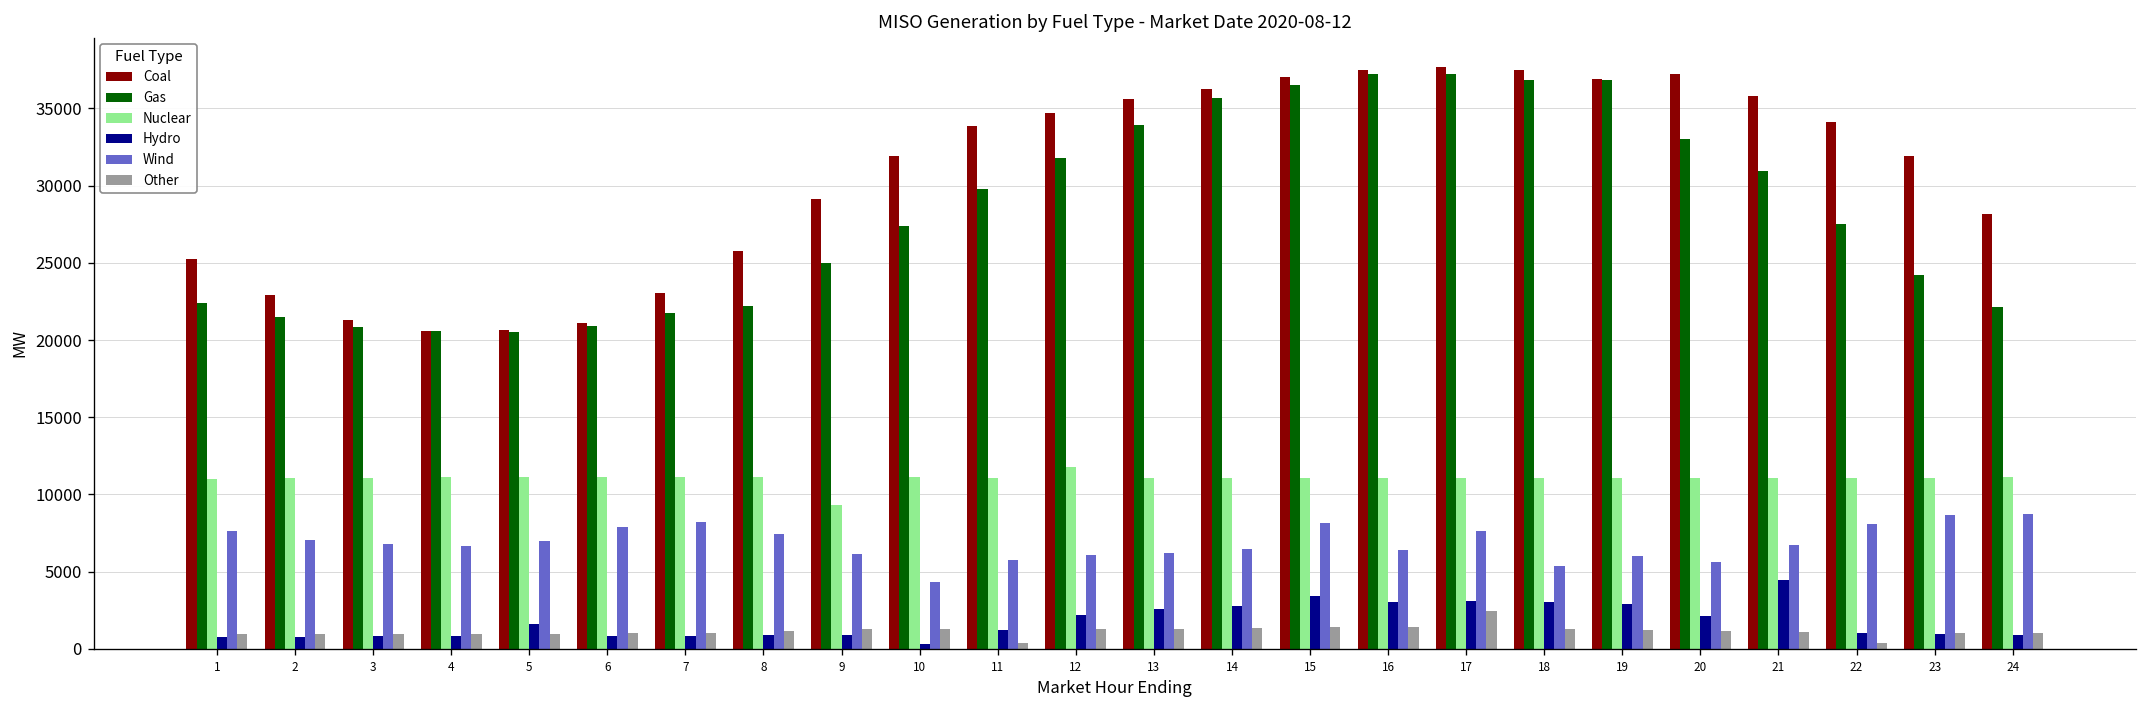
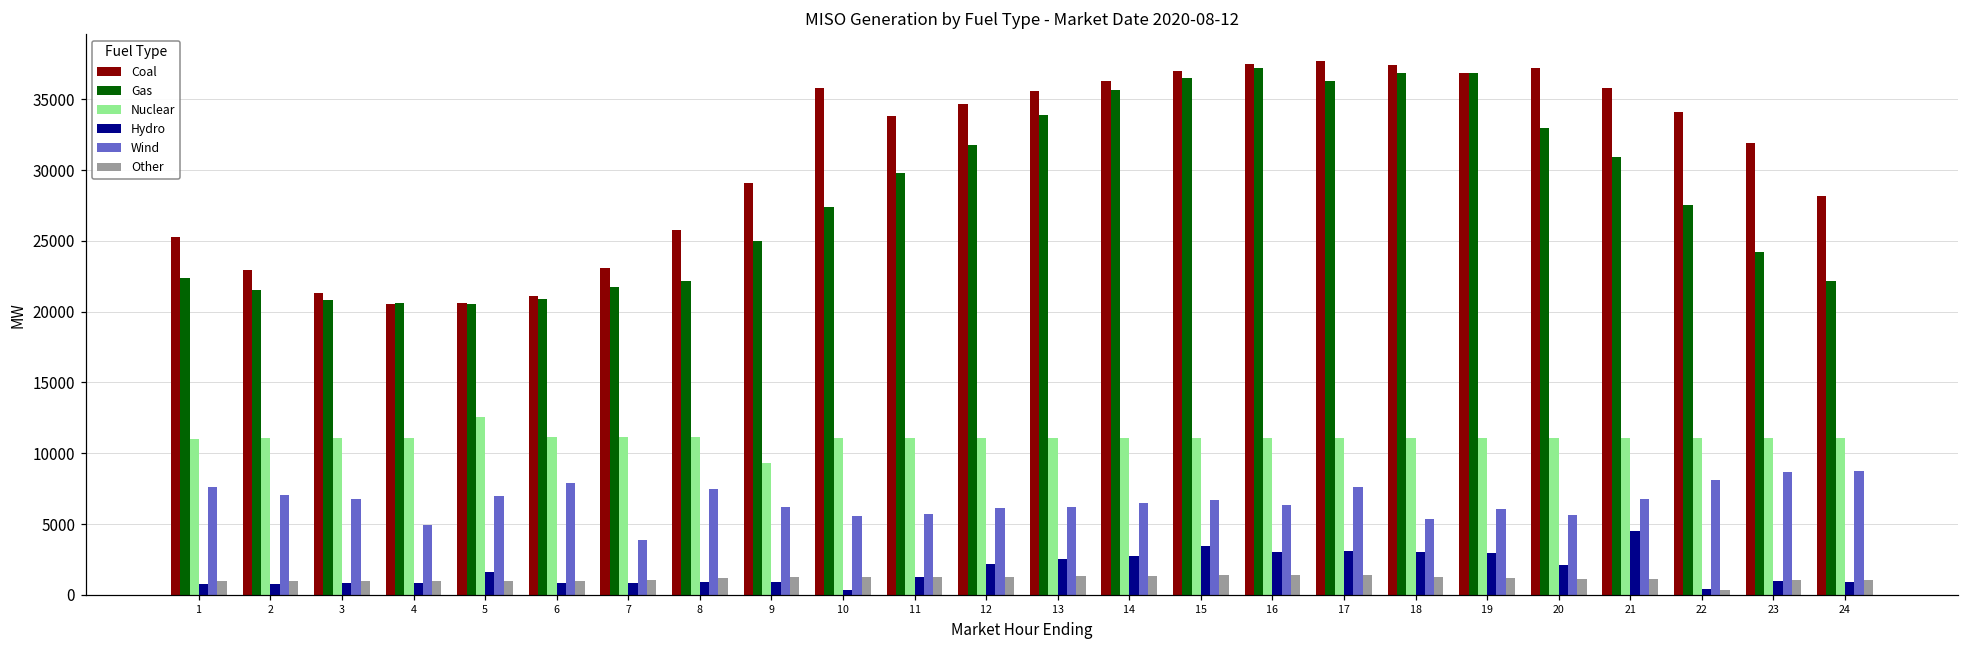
  {
    "Coal": {
      "1": 25200,
      "2": 22900,
      "3": 21300,
      "4": 20600,
      "5": 20600,
      "6": 21100,
      "7": 23100,
      "8": 25800,
      "9": 29100,
-     "10": 31900,
+     "10": 35800,
      "11": 33800,
      "12": 34700,
      "13": 35600,
      "14": 36300,
      "15": 37000,
      "16": 37500,
      "17": 37700,
      "18": 37500,
      "19": 36900,
      "20": 37200,
      "21": 35800,
      "22": 34100,
      "23": 31900,
      "24": 28200
    },
    "Gas": {
      "1": 22400,
      "2": 21500,
      "3": 20800,
      "4": 20600,
      "5": 20500,
      "6": 20900,
      "7": 21800,
      "8": 22200,
      "9": 25000,
      "10": 27400,
      "11": 29800,
      "12": 31800,
      "13": 33900,
      "14": 35700,
      "15": 36500,
      "16": 37200,
-     "17": 37200,
+     "17": 36300,
      "18": 36900,
      "19": 36800,
      "20": 33000,
      "21": 30900,
      "22": 27500,
      "23": 24200,
      "24": 22200
    },
    "Nuclear": {
      "1": 11000,
      "2": 11100,
      "3": 11100,
      "4": 11100,
-     "5": 11100,
+     "5": 12600,
      "6": 11100,
      "7": 11100,
      "8": 11100,
      "9": 9300,
      "10": 11100,
      "11": 11100,
-     "12": 11800,
+     "12": 11100,
      "13": 11100,
      "14": 11100,
      "15": 11100,
      "16": 11100,
      "17": 11100,
      "18": 11100,
      "19": 11100,
      "20": 11100,
      "21": 11100,
      "22": 11100,
      "23": 11100,
      "24": 11100
    },
    "Hydro": {
      "1": 800,
      "2": 800,
      "3": 800,
      "4": 800,
      "5": 1600,
      "6": 800,
      "7": 900,
      "8": 900,
      "9": 900,
      "10": 300,
      "11": 1200,
      "12": 2200,
      "13": 2600,
      "14": 2800,
      "15": 3400,
      "16": 3100,
      "17": 3100,
      "18": 3000,
      "19": 2900,
      "20": 2100,
      "21": 4500,
-     "22": 1100,
+     "22": 400,
      "23": 1000,
      "24": 900
    },
    "Wind": {
      "1": 7600,
      "2": 7100,
      "3": 6800,
-     "4": 6600,
+     "4": 4900,
      "5": 7000,
      "6": 7900,
-     "7": 8200,
+     "7": 3900,
      "8": 7500,
      "9": 6200,
-     "10": 4300,
+     "10": 5600,
      "11": 5700,
      "12": 6100,
      "13": 6200,
      "14": 6500,
-     "15": 8100,
+     "15": 6700,
      "16": 6400,
      "17": 7600,
      "18": 5300,
      "19": 6000,
      "20": 5600,
      "21": 6700,
      "22": 8100,
      "23": 8700,
      "24": 8800
    },
    "Other": {
      "1": 1000,
      "2": 1000,
      "3": 1000,
      "4": 1000,
      "5": 1000,
      "6": 1000,
      "7": 1100,
      "8": 1200,
      "9": 1300,
      "10": 1300,
-     "11": 400,
+     "11": 1300,
      "12": 1300,
      "13": 1300,
      "14": 1300,
      "15": 1400,
      "16": 1400,
-     "17": 2500,
+     "17": 1400,
      "18": 1300,
      "19": 1200,
      "20": 1100,
      "21": 1100,
      "22": 400,
      "23": 1100,
      "24": 1000
    }
  }
